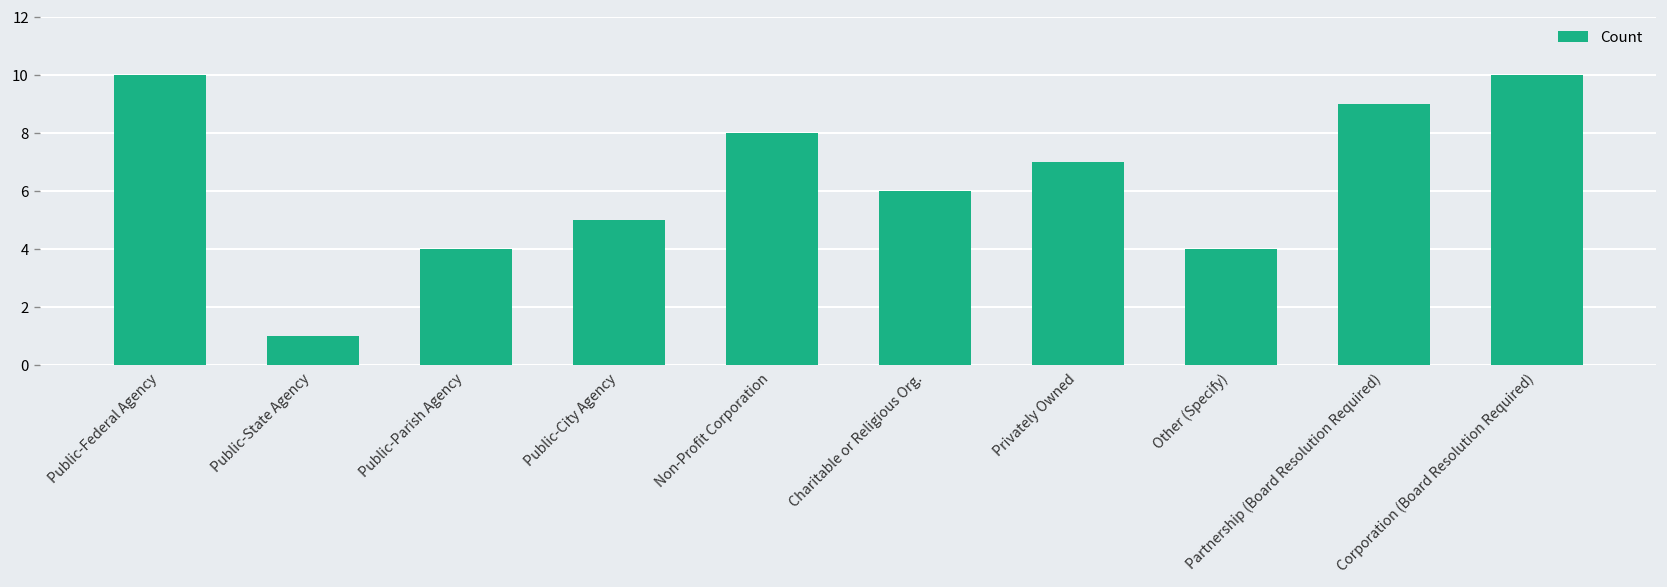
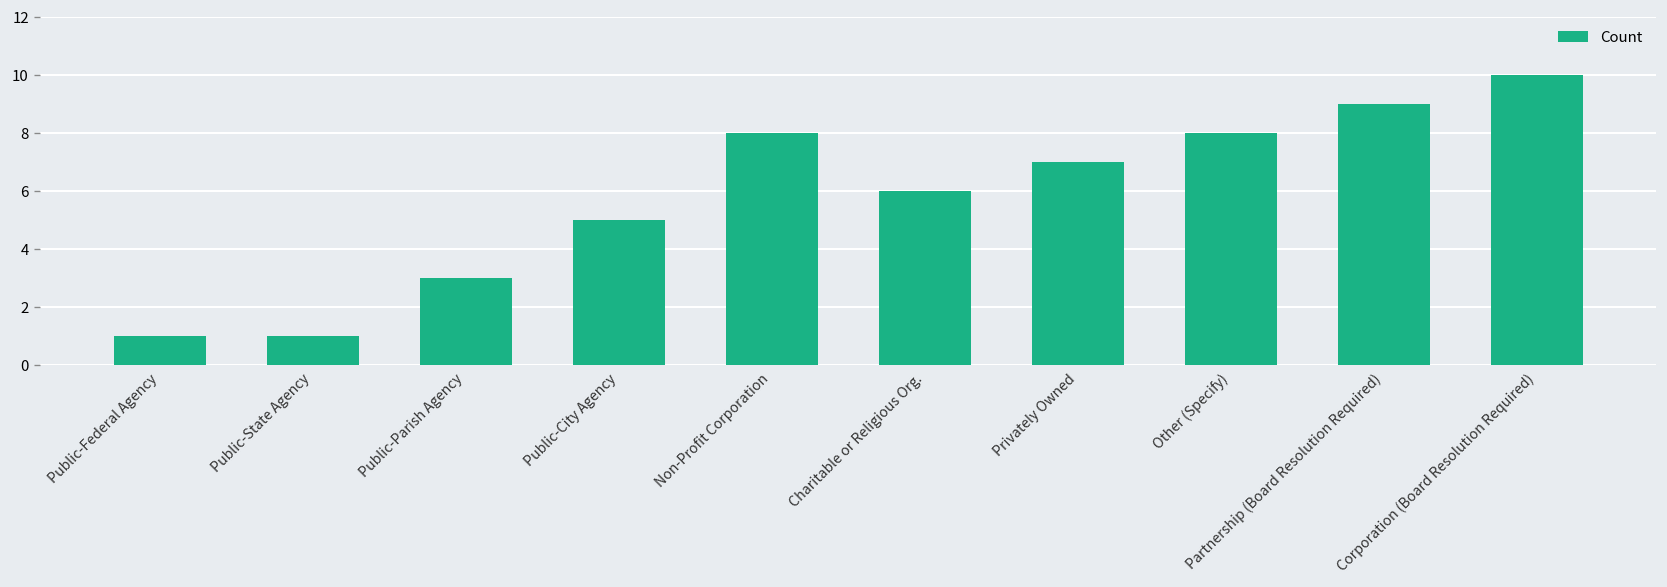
  {
-   "Public-Federal Agency": 10,
+   "Public-Federal Agency": 1,
    "Public-State Agency": 1,
-   "Public-Parish Agency": 4,
+   "Public-Parish Agency": 3,
    "Public-City Agency": 5,
    "Non-Profit Corporation": 8,
    "Charitable or Religious Org.": 6,
    "Privately Owned": 7,
-   "Other (Specify)": 4,
+   "Other (Specify)": 8,
    "Partnership (Board Resolution Required)": 9,
    "Corporation (Board Resolution Required)": 10
  }
